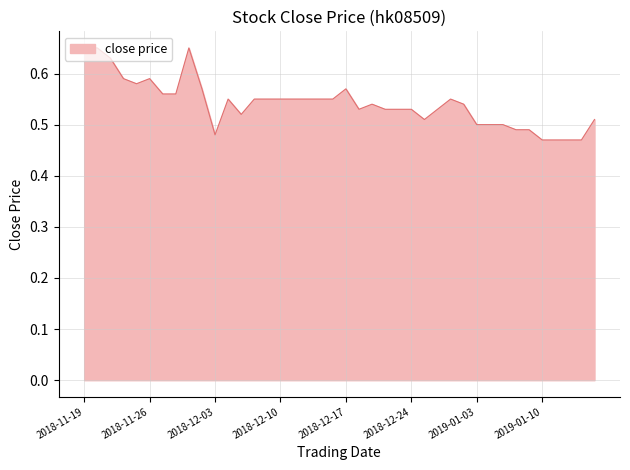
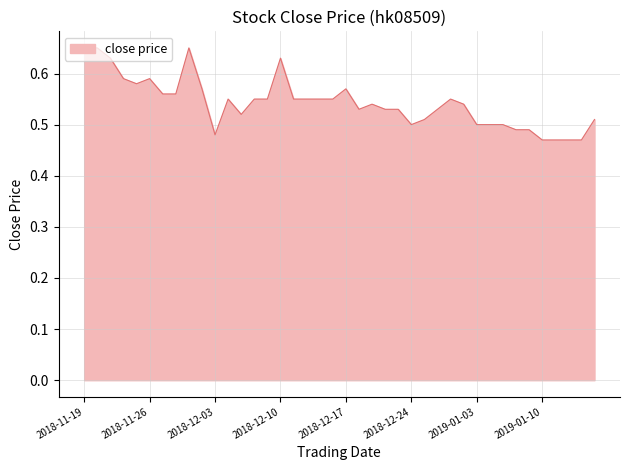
  {
    "2018-11-26": 0.59,
    "2018-12-03": 0.48,
-   "2018-12-10": 0.55,
+   "2018-12-10": 0.63,
    "2018-12-17": 0.57,
-   "2018-12-24": 0.53,
+   "2018-12-24": 0.50,
    "2019-01-03": 0.50,
    "2019-01-10": 0.47
  }
